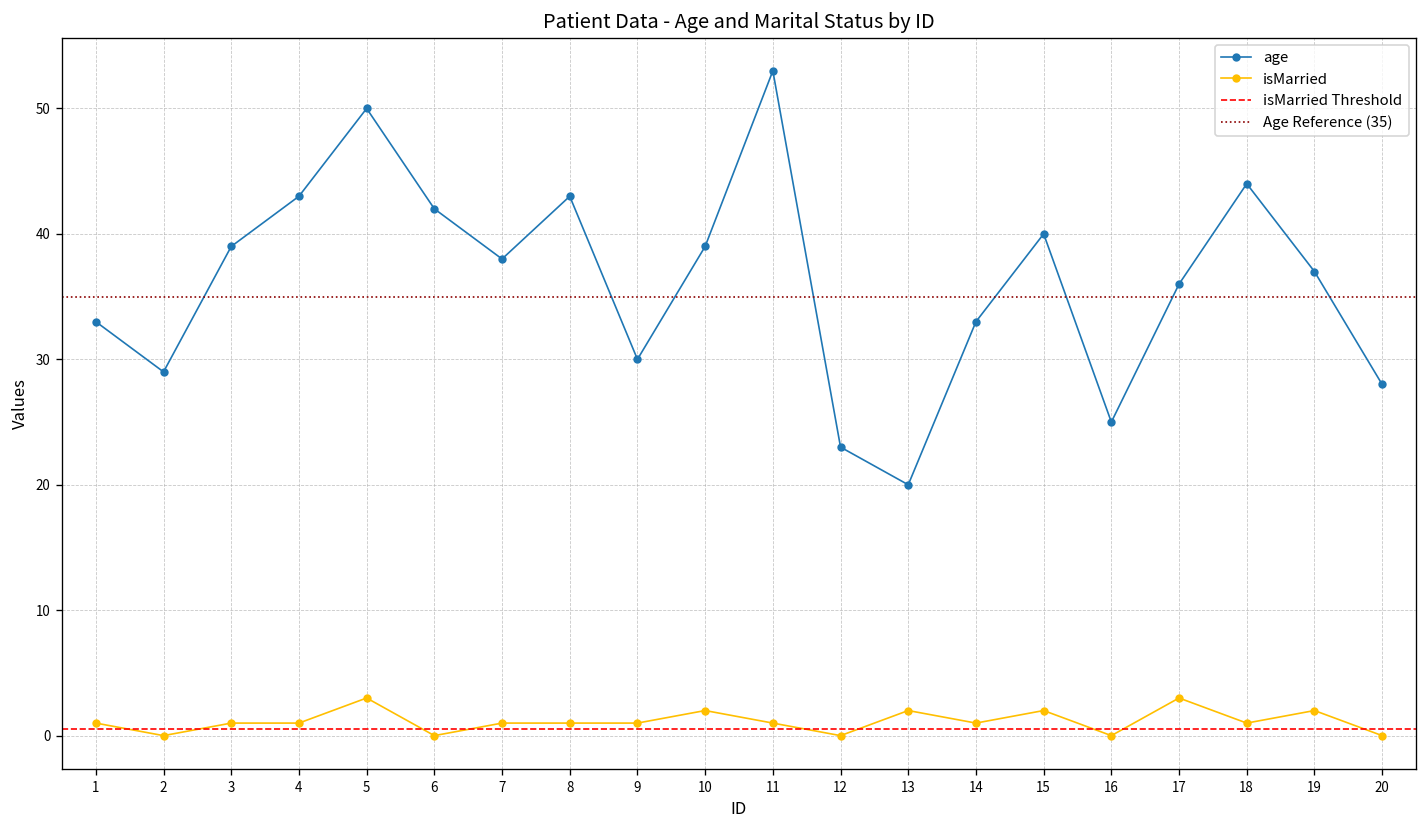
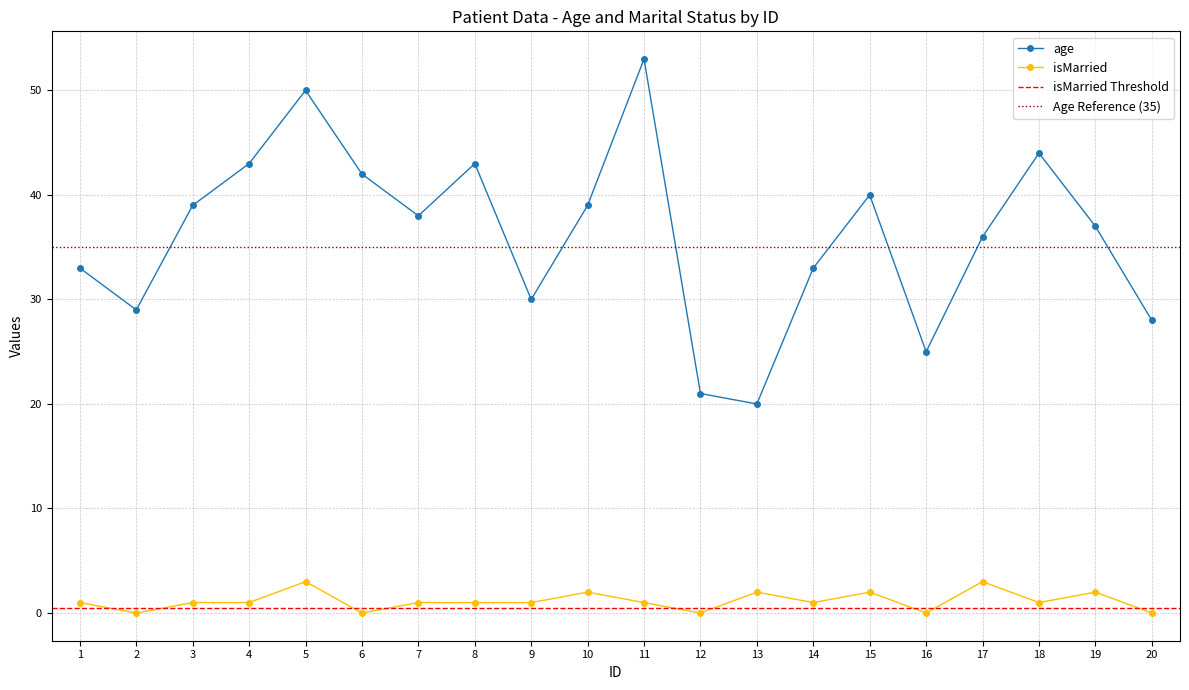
  {
    "age": {
      "1": 33,
      "2": 29,
      "3": 39,
      "4": 43,
      "5": 50,
      "6": 42,
      "7": 38,
      "8": 43,
      "9": 30,
      "10": 39,
      "11": 53,
-     "12": 23,
+     "12": 21,
      "13": 20,
      "14": 33,
      "15": 40,
      "16": 25,
      "17": 36,
      "18": 44,
      "19": 37,
      "20": 28
    },
    "isMarried": {
      "1": 1,
      "2": 0,
      "3": 1,
      "4": 1,
      "5": 3,
      "6": 0,
      "7": 1,
      "8": 1,
      "9": 1,
      "10": 2,
      "11": 1,
      "12": 0,
      "13": 2,
      "14": 1,
      "15": 2,
      "16": 0,
      "17": 3,
      "18": 1,
      "19": 2,
      "20": 0
    }
  }
